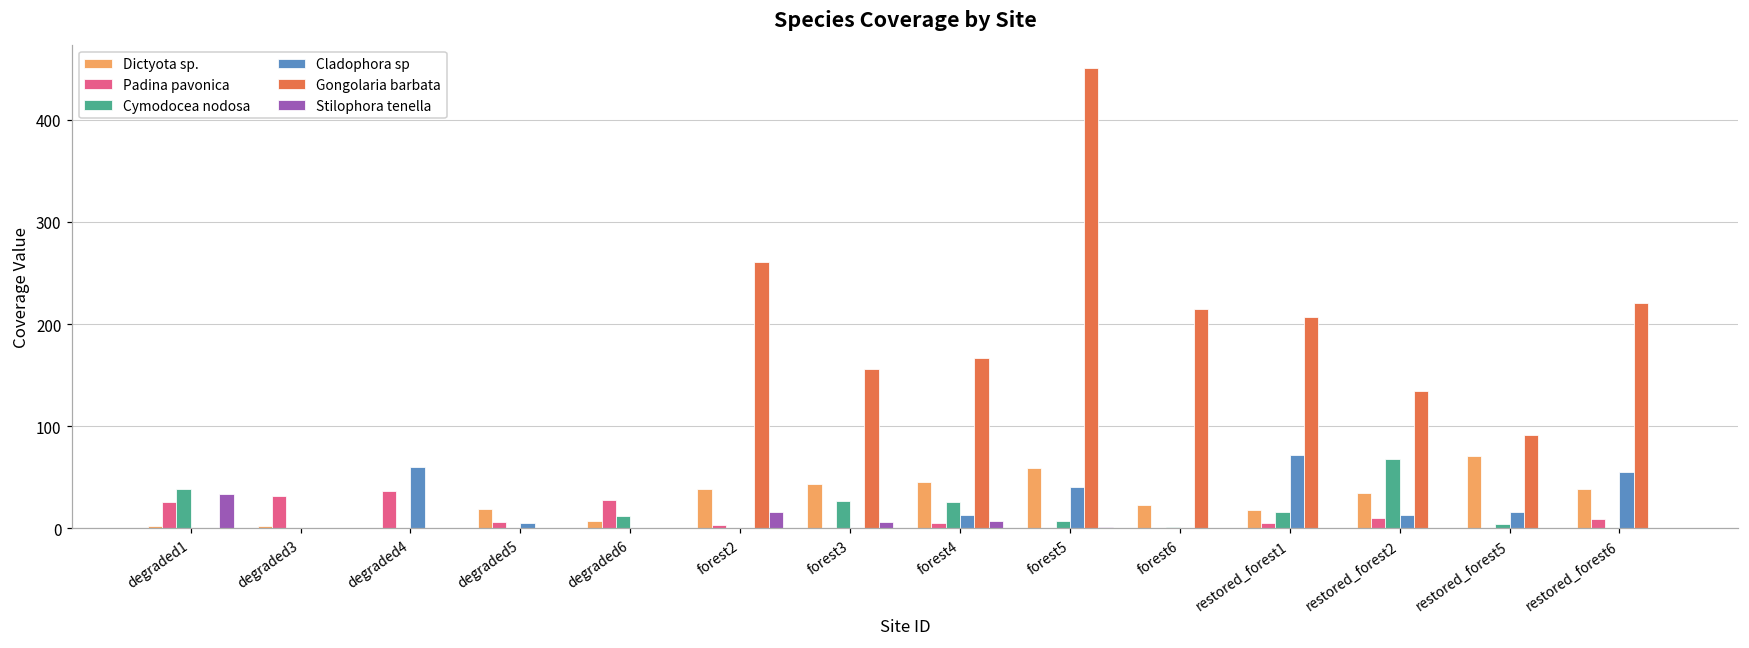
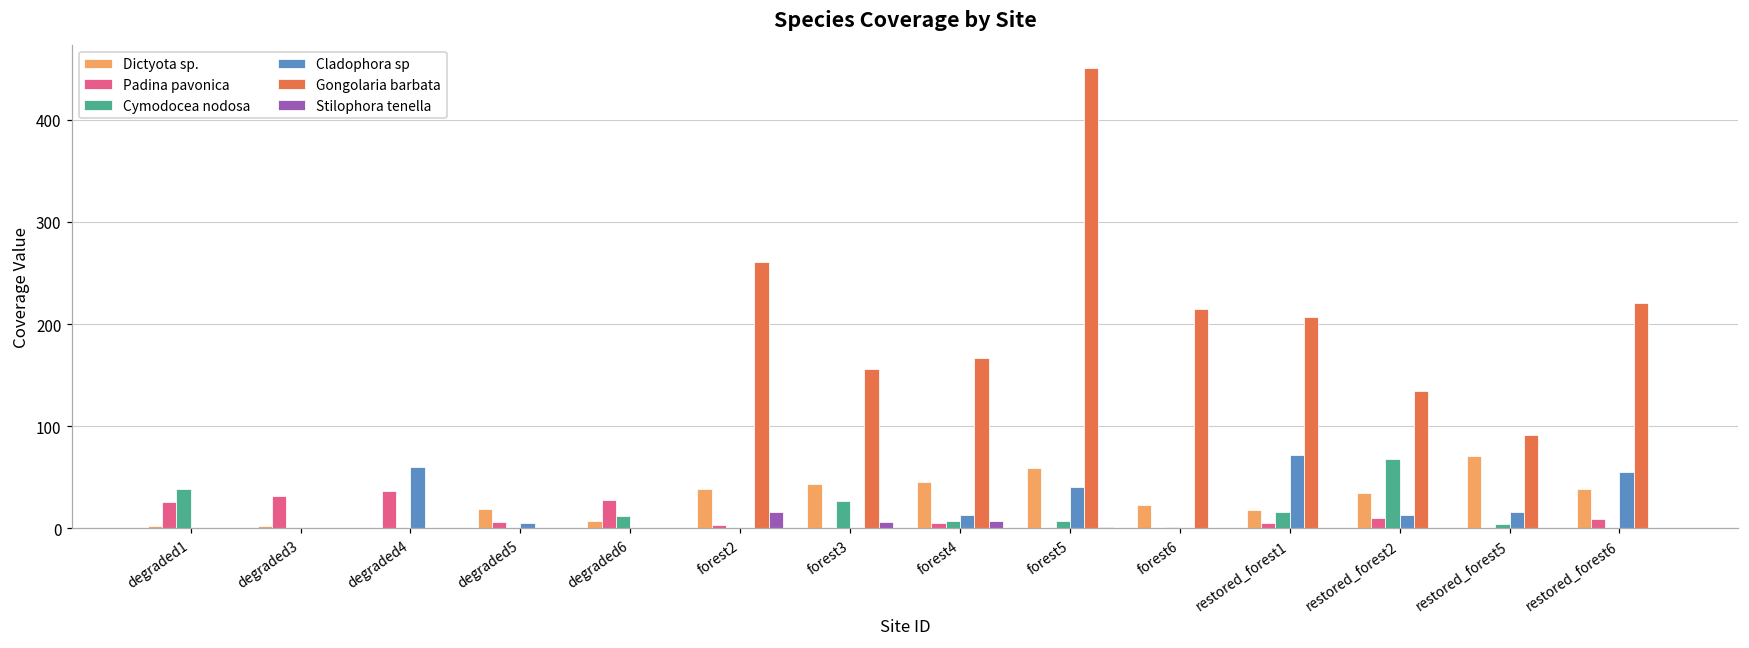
  {
    "Padina pavonica": {
      "degraded1": 30,
      "degraded3": 30,
      "degraded4": 40,
      "degraded5": 10,
      "degraded6": 30,
      "forest2": 0,
      "forest4": 10,
      "restored_forest1": 10,
      "restored_forest2": 10,
      "restored_forest6": 10
    },
    "Cymodocea nodosa": {
      "degraded1": 40,
      "degraded3": 0,
      "degraded4": 0,
      "degraded5": 0,
      "degraded6": 10,
      "forest3": 30,
-     "forest4": 30,
+     "forest4": 10,
      "forest5": 10,
      "restored_forest1": 20,
      "restored_forest2": 70,
      "restored_forest5": 0
    },
    "Cladophora sp": {
      "degraded1": 0,
      "degraded4": 60,
      "degraded5": 10,
      "degraded6": 0,
      "forest4": 10,
      "forest5": 40,
      "restored_forest1": 70,
      "restored_forest2": 10,
      "restored_forest5": 20,
      "restored_forest6": 50
    },
    "Stilophora tenella": {
-     "degraded1": 30,
+     "degraded1": 0,
      "degraded3": 0,
      "degraded4": 0,
      "degraded5": 0,
      "degraded6": 0,
      "forest2": 20,
      "forest3": 10,
      "forest4": 10
    }
  }
